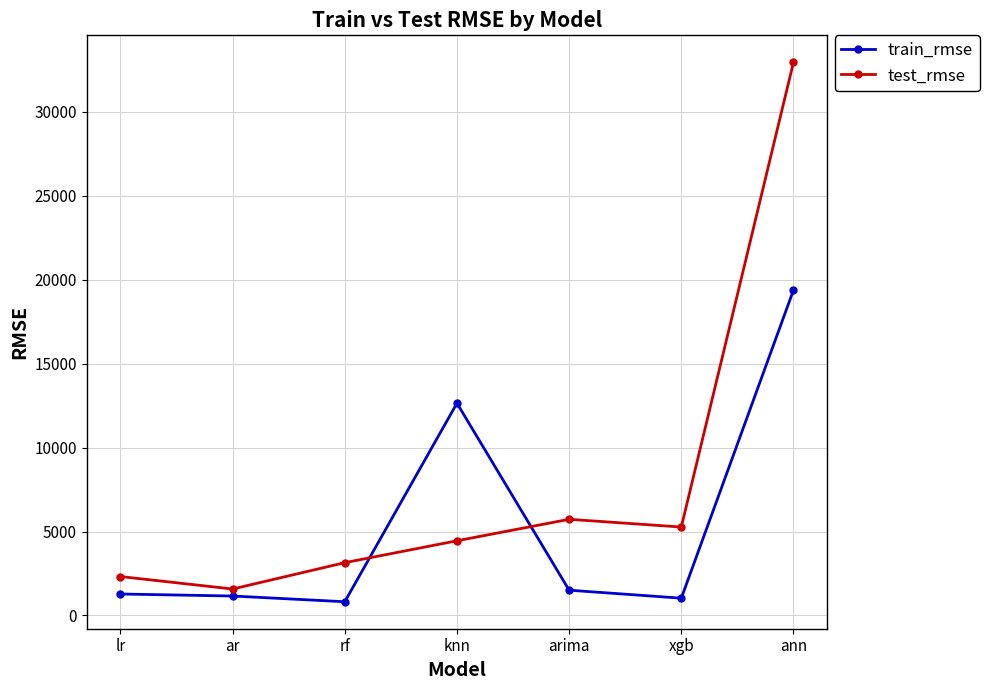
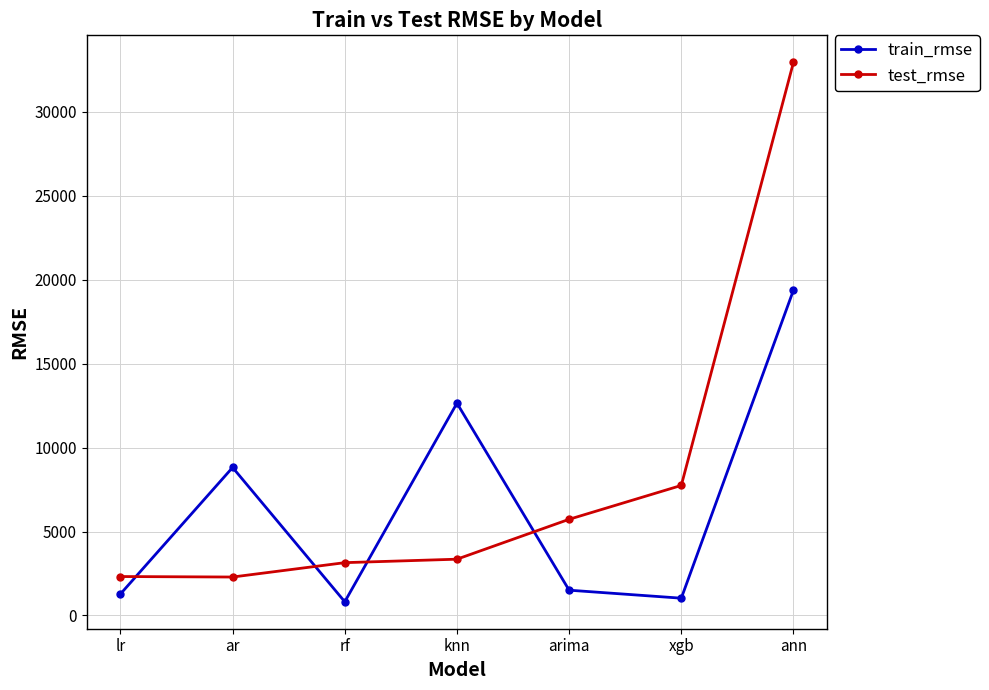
  {
    "train_rmse": {
      "lr": 1300,
-     "ar": 1200,
+     "ar": 8800,
      "rf": 800,
      "knn": 12600,
      "arima": 1500,
      "xgb": 1000,
      "ann": 19400
    },
    "test_rmse": {
      "lr": 2300,
-     "ar": 1600,
+     "ar": 2300,
      "rf": 3100,
-     "knn": 4400,
+     "knn": 3400,
      "arima": 5700,
-     "xgb": 5300,
+     "xgb": 7700,
      "ann": 33000
    }
  }
